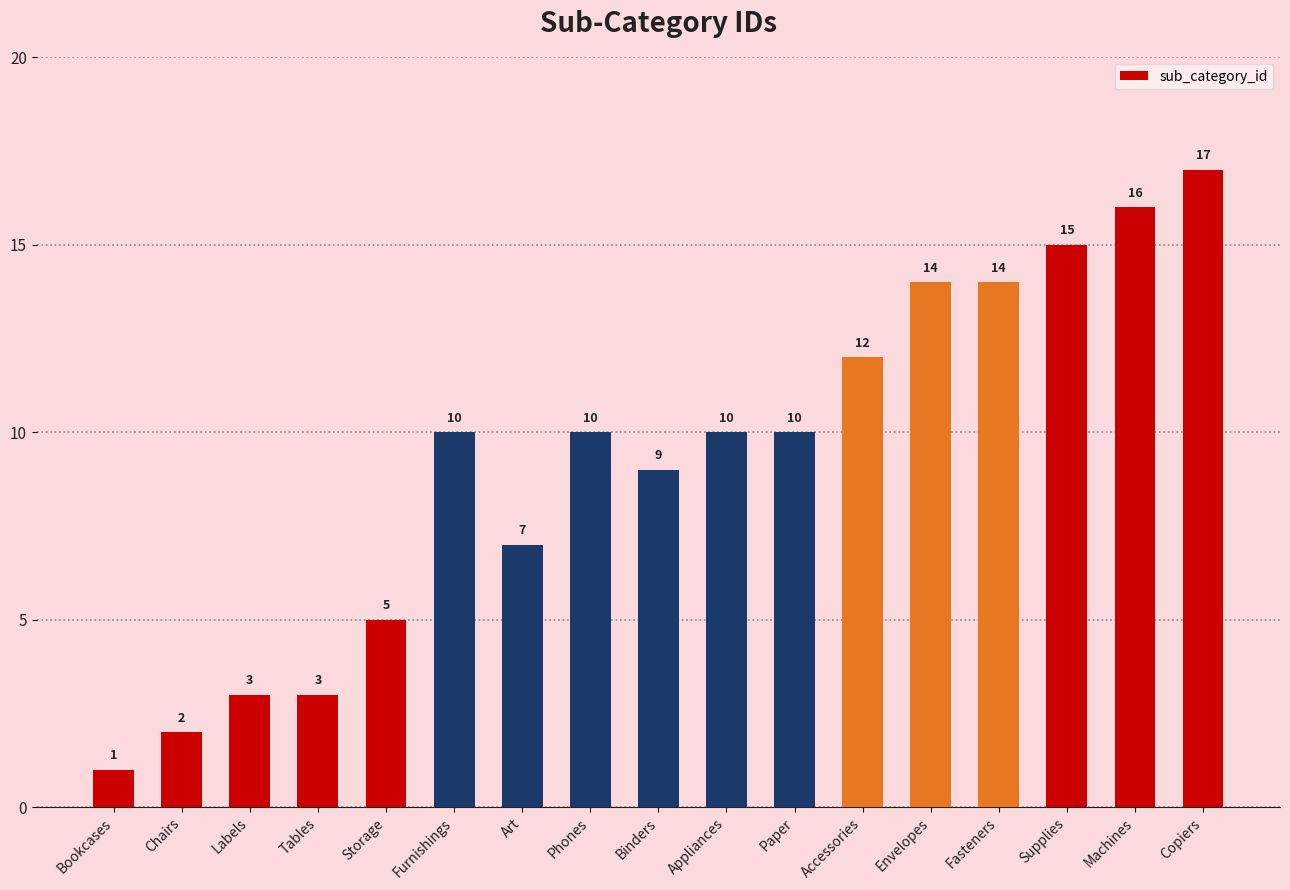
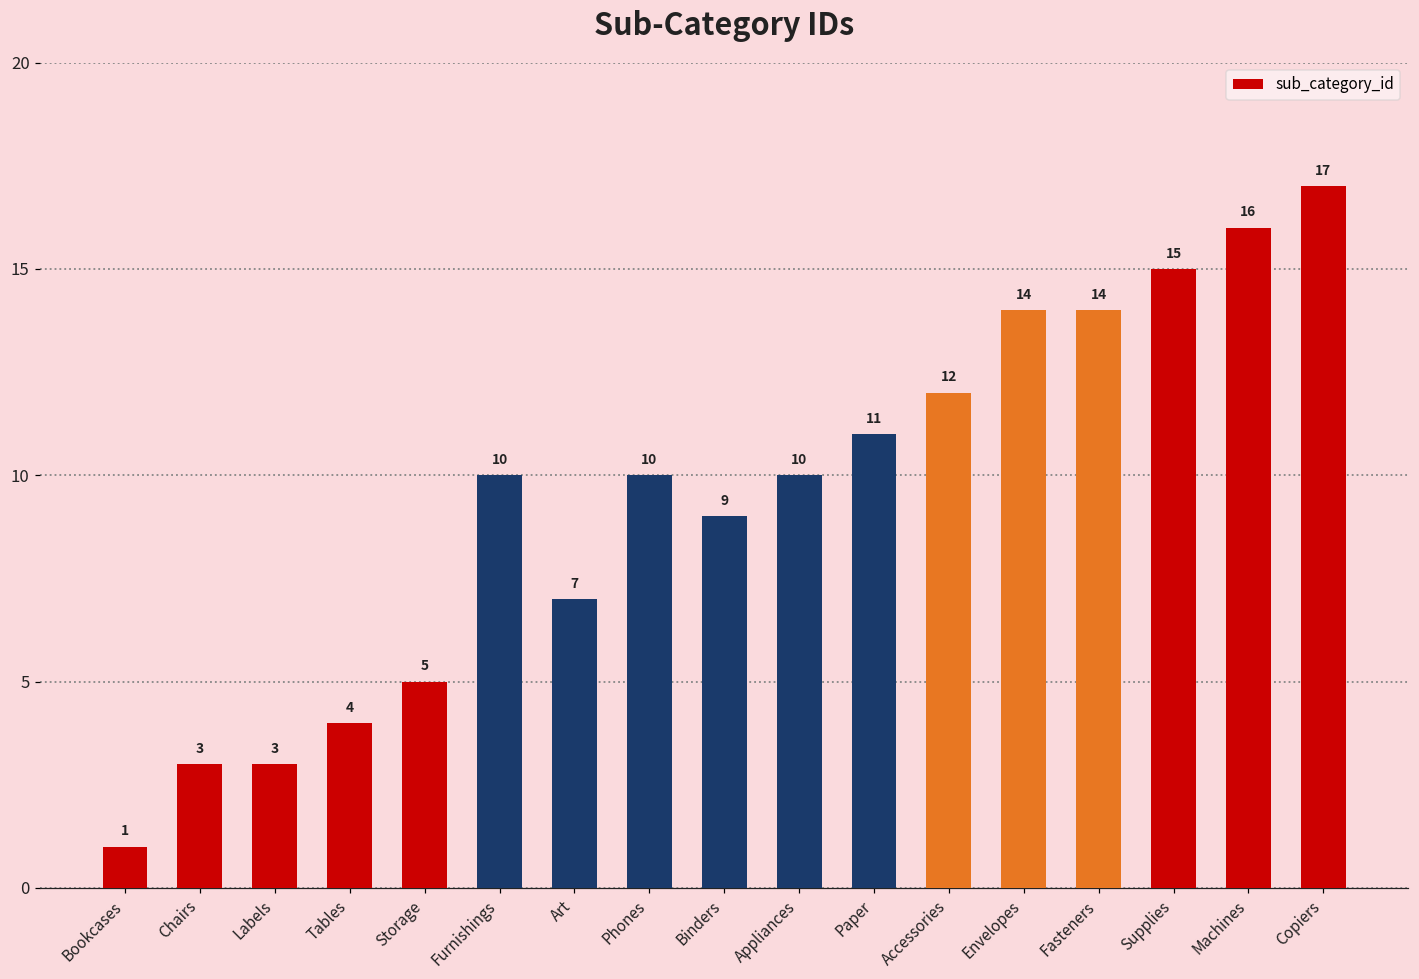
  {
    "Bookcases": 1,
-   "Chairs": 2,
+   "Chairs": 3,
    "Labels": 3,
-   "Tables": 3,
+   "Tables": 4,
    "Storage": 5,
    "Furnishings": 10,
    "Art": 7,
    "Phones": 10,
    "Binders": 9,
    "Appliances": 10,
-   "Paper": 10,
+   "Paper": 11,
    "Accessories": 12,
    "Envelopes": 14,
    "Fasteners": 14,
    "Supplies": 15,
    "Machines": 16,
    "Copiers": 17
  }
